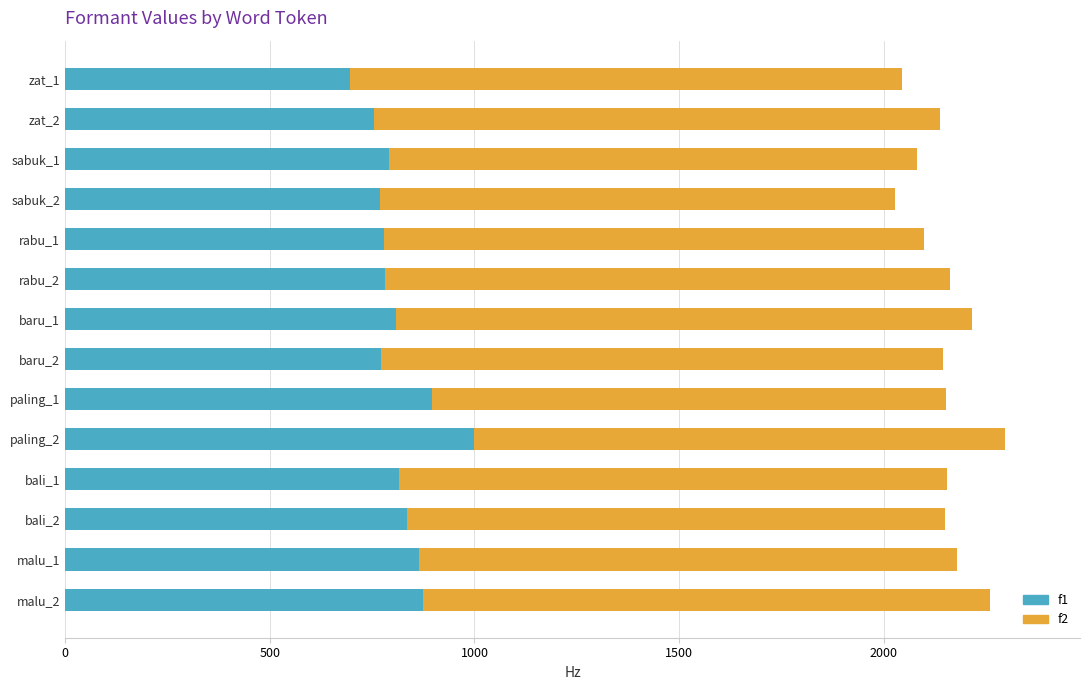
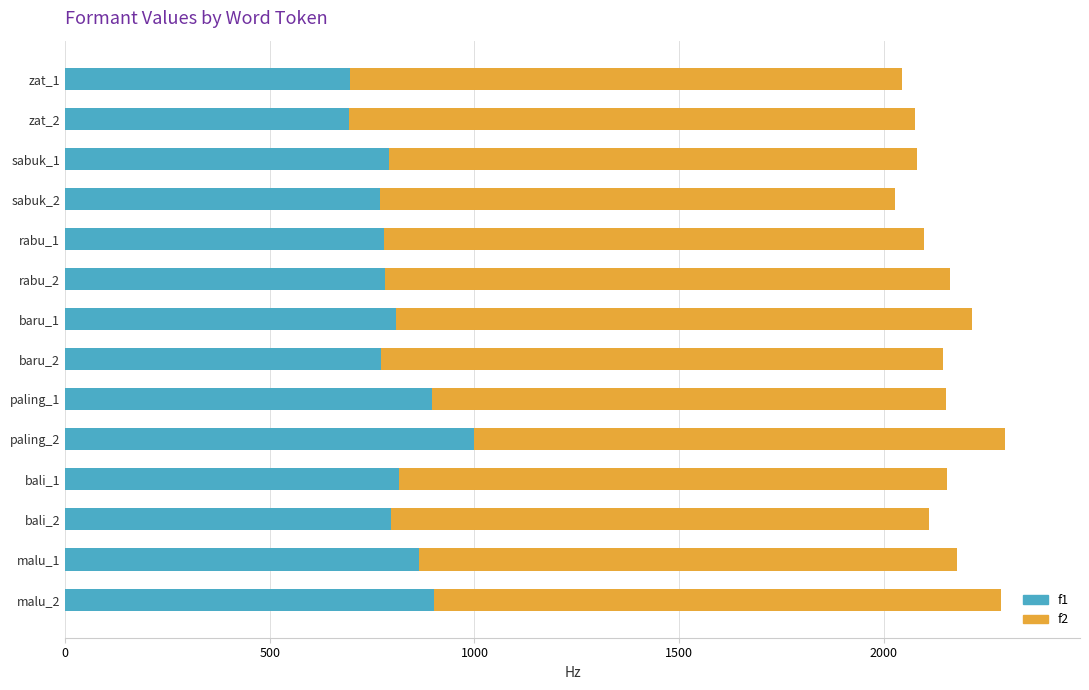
  {
    "f1": {
      "zat_1": 700,
-     "zat_2": 760,
+     "zat_2": 690,
      "sabuk_1": 790,
      "sabuk_2": 770,
      "rabu_1": 780,
      "rabu_2": 780,
      "baru_1": 810,
      "baru_2": 770,
      "paling_1": 900,
      "paling_2": 1000,
      "bali_1": 820,
-     "bali_2": 840,
+     "bali_2": 790,
      "malu_1": 860,
-     "malu_2": 870
+     "malu_2": 900
    },
    "f2": {
      "zat_1": 1350,
      "zat_2": 1380,
      "sabuk_1": 1290,
      "sabuk_2": 1260,
      "rabu_1": 1320,
      "rabu_2": 1380,
      "baru_1": 1410,
      "baru_2": 1370,
      "paling_1": 1250,
      "paling_2": 1300,
      "bali_1": 1340,
      "bali_2": 1310,
      "malu_1": 1320,
      "malu_2": 1390
    }
  }
